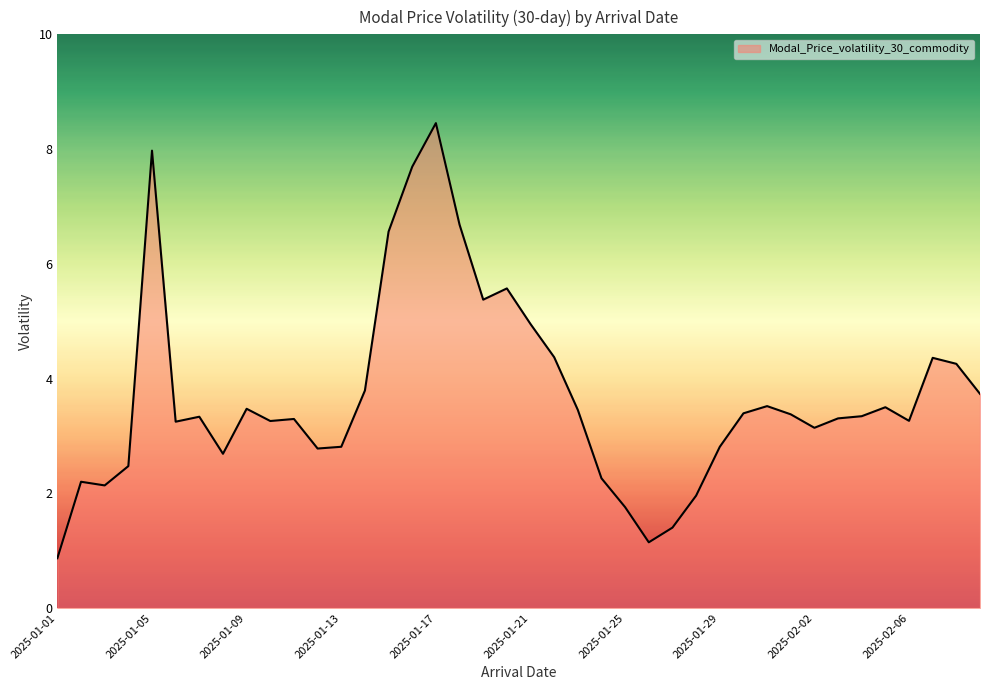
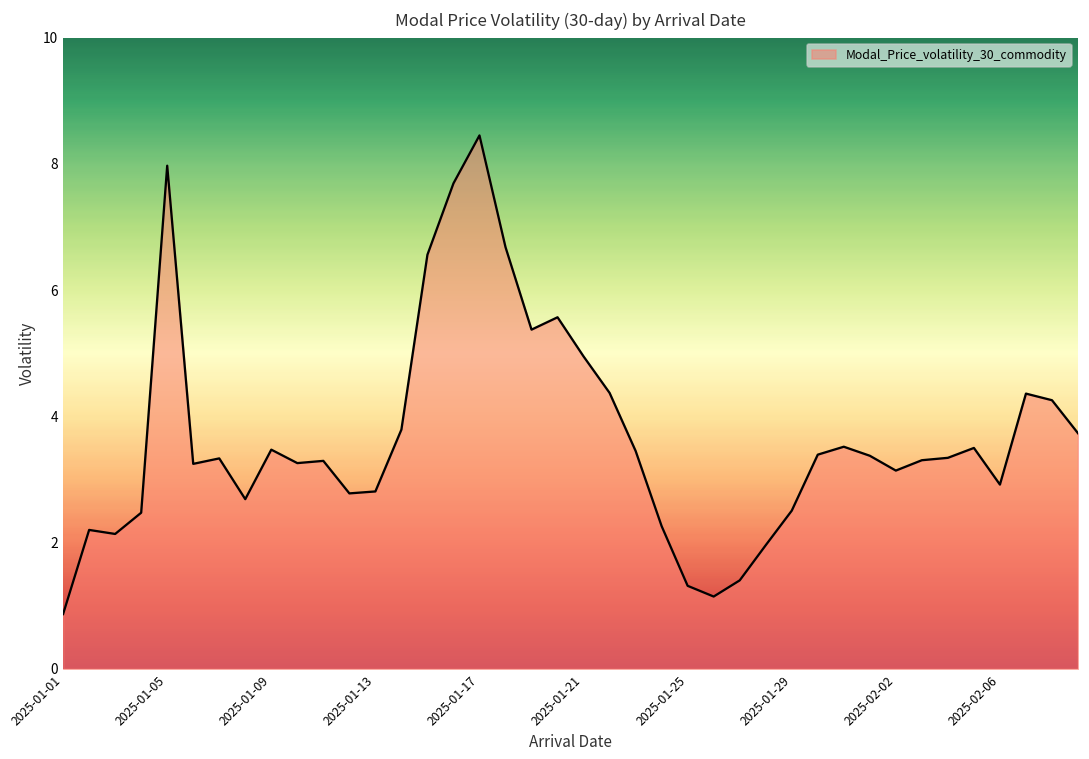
  {
    "2025-01-01": 0.9,
    "2025-01-05": 8.0,
    "2025-01-09": 3.5,
    "2025-01-13": 2.8,
    "2025-01-17": 8.5,
    "2025-01-21": 5.0,
-   "2025-01-25": 1.8,
-   "2025-01-29": 2.8,
+   "2025-01-25": 1.3,
+   "2025-01-29": 2.5,
    "2025-02-02": 3.1,
-   "2025-02-06": 3.3
+   "2025-02-06": 2.9
  }
